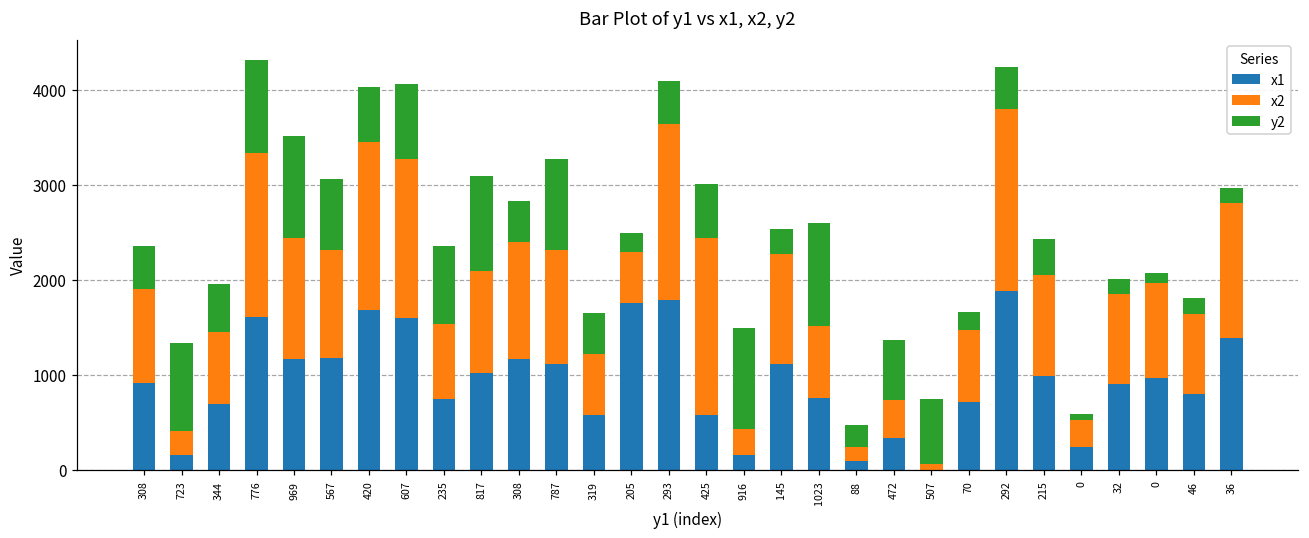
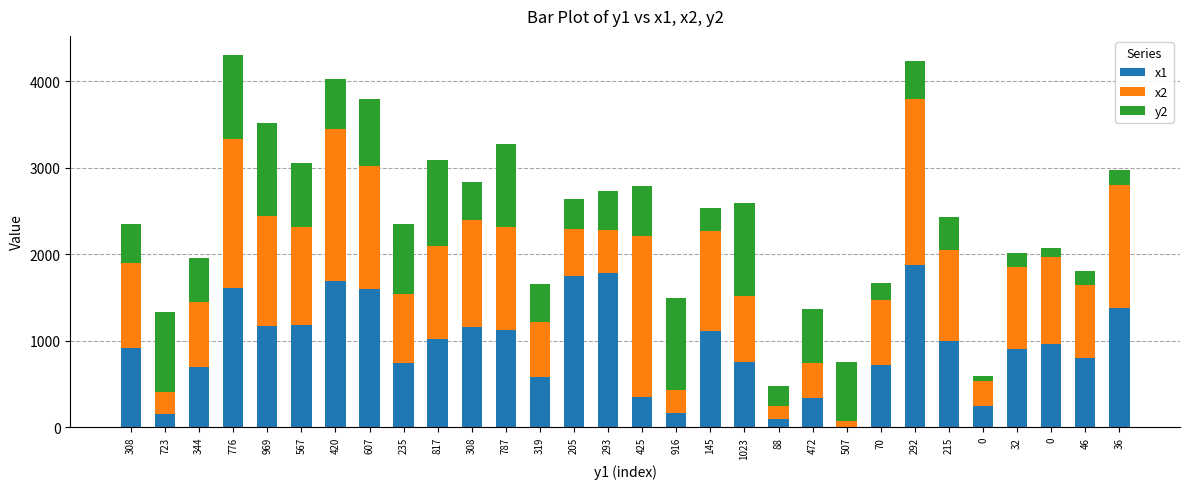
  {
    "x1": {
      "723": 200,
      "344": 700,
      "776": 1600,
      "969": 1200,
      "567": 1200,
      "420": 1700,
      "607": 1600,
      "235": 700,
      "817": 1000,
      "787": 1100,
      "319": 600,
      "205": 1800,
      "293": 1800,
-     "425": 600,
+     "425": 400,
      "916": 200,
      "145": 1100,
      "1023": 800,
      "88": 100,
      "472": 300,
      "507": 0,
      "70": 700,
      "292": 1900,
      "215": 1000,
      "32": 900,
      "46": 800,
      "36": 1400
    },
    "x2": {
      "723": 300,
      "344": 800,
      "776": 1700,
      "969": 1300,
      "567": 1100,
      "420": 1800,
-     "607": 1700,
+     "607": 1400,
      "235": 800,
      "817": 1100,
      "787": 1200,
      "319": 600,
      "205": 500,
-     "293": 1900,
+     "293": 500,
      "425": 1900,
      "916": 300,
      "145": 1200,
      "1023": 800,
      "88": 200,
      "472": 400,
      "507": 100,
      "70": 800,
      "292": 1900,
      "215": 1100,
      "32": 900,
      "46": 800,
      "36": 1400
    },
    "y2": {
      "723": 900,
      "344": 500,
      "776": 1000,
      "969": 1100,
      "567": 700,
      "420": 600,
      "607": 800,
      "235": 800,
      "817": 1000,
      "787": 1000,
      "319": 400,
-     "205": 200,
+     "205": 400,
      "293": 500,
      "425": 600,
      "916": 1100,
      "145": 300,
      "1023": 1100,
      "88": 200,
      "472": 600,
      "507": 700,
      "70": 200,
      "292": 400,
      "215": 400,
      "32": 200,
      "46": 200,
      "36": 200
    }
  }
